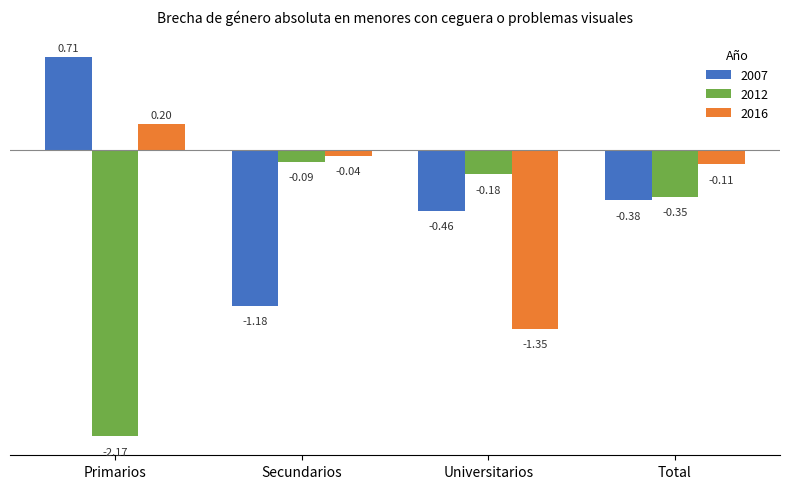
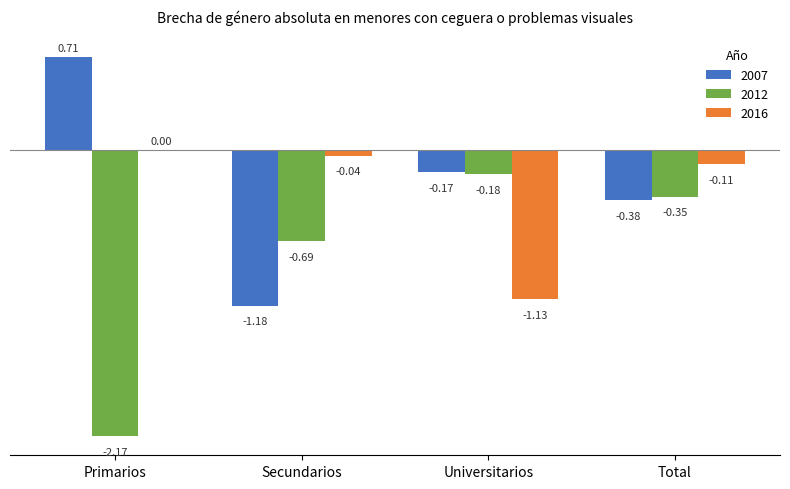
  {
    "2007": {
      "Primarios": 0.71,
      "Secundarios": -1.18,
-     "Universitarios": -0.46,
+     "Universitarios": -0.17,
      "Total": -0.38
    },
    "2012": {
      "Primarios": -2.17,
-     "Secundarios": -0.09,
+     "Secundarios": -0.69,
      "Universitarios": -0.18,
      "Total": -0.35
    },
    "2016": {
-     "Primarios": 0.20,
+     "Primarios": 0.00,
      "Secundarios": -0.04,
-     "Universitarios": -1.35,
+     "Universitarios": -1.13,
      "Total": -0.11
    }
  }
